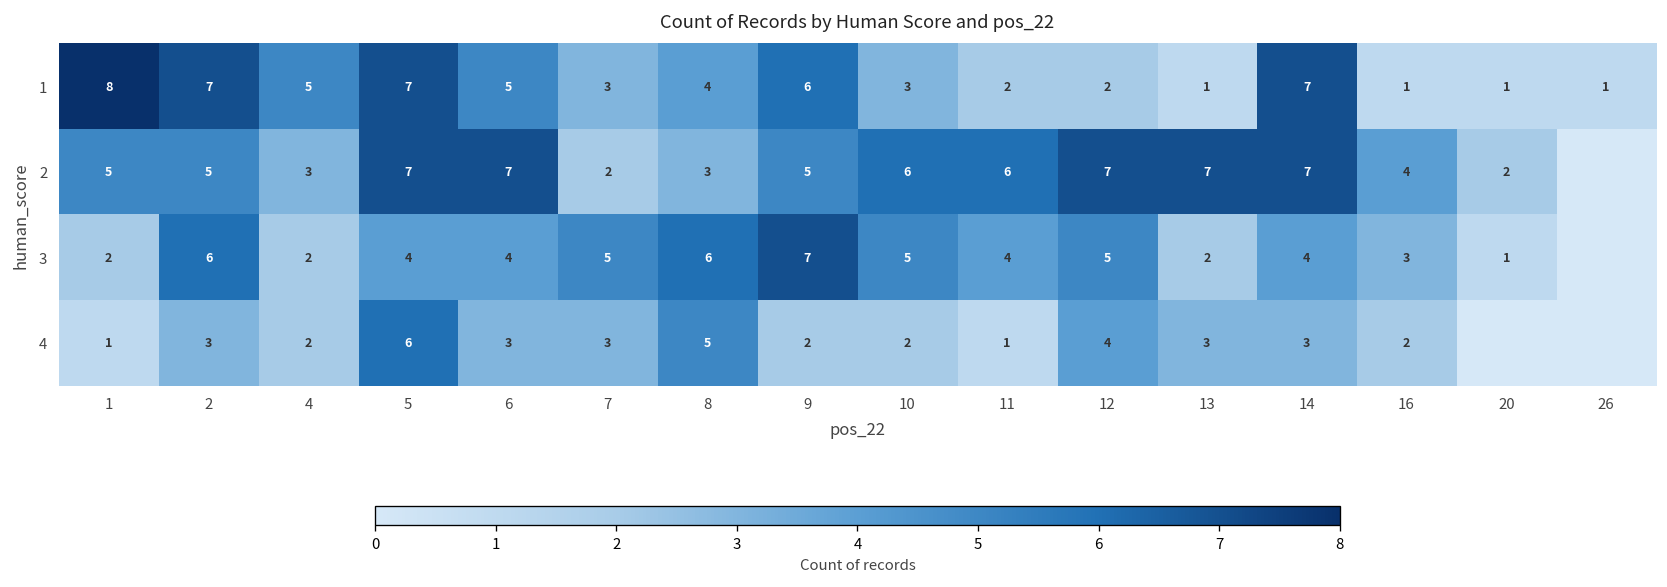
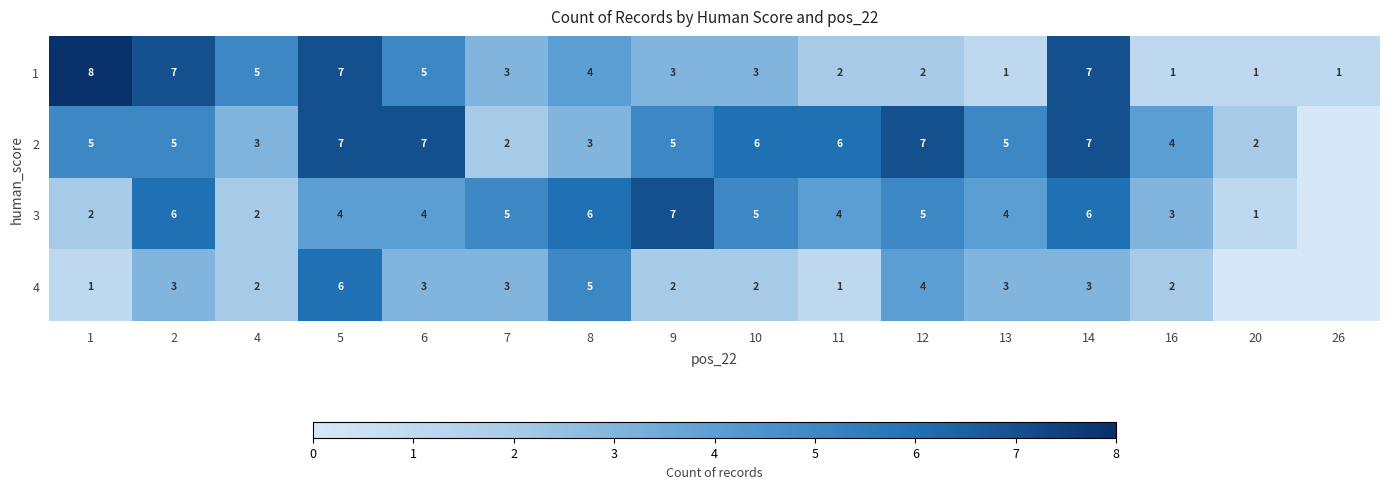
  {
    "1": {
      "1": 8,
      "2": 7,
      "4": 5,
      "5": 7,
      "6": 5,
      "7": 3,
      "8": 4,
-     "9": 6,
+     "9": 3,
      "10": 3,
      "11": 2,
      "12": 2,
      "13": 1,
      "14": 7,
      "16": 1,
      "20": 1,
      "26": 1
    },
    "2": {
      "1": 5,
      "2": 5,
      "4": 3,
      "5": 7,
      "6": 7,
      "7": 2,
      "8": 3,
      "9": 5,
      "10": 6,
      "11": 6,
      "12": 7,
-     "13": 7,
+     "13": 5,
      "14": 7,
      "16": 4,
      "20": 2
    },
    "3": {
      "1": 2,
      "2": 6,
      "4": 2,
      "5": 4,
      "6": 4,
      "7": 5,
      "8": 6,
      "9": 7,
      "10": 5,
      "11": 4,
      "12": 5,
-     "13": 2,
-     "14": 4,
+     "13": 4,
+     "14": 6,
      "16": 3,
      "20": 1
    },
    "4": {
      "1": 1,
      "2": 3,
      "4": 2,
      "5": 6,
      "6": 3,
      "7": 3,
      "8": 5,
      "9": 2,
      "10": 2,
      "11": 1,
      "12": 4,
      "13": 3,
      "14": 3,
      "16": 2
    }
  }
